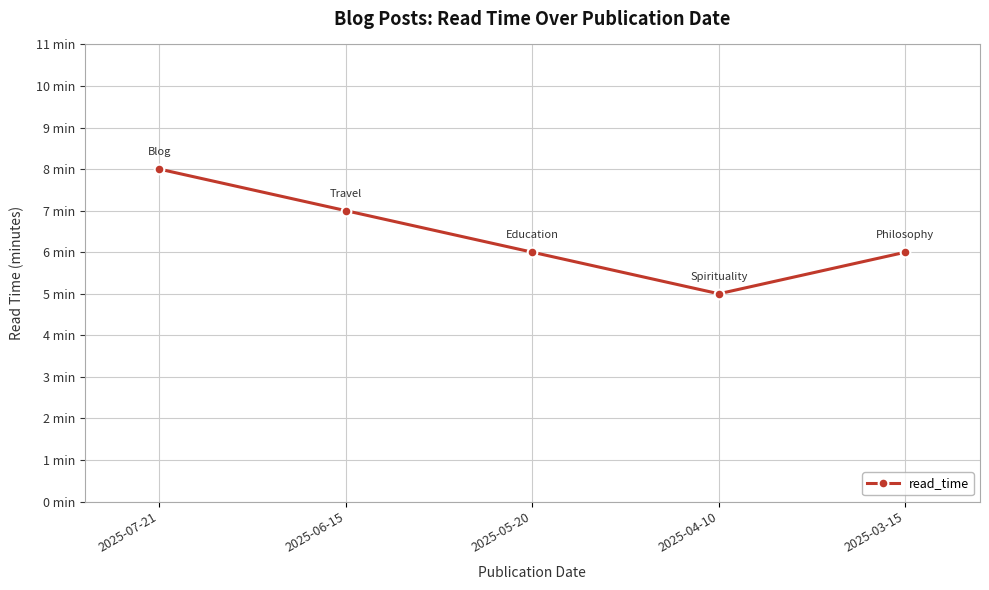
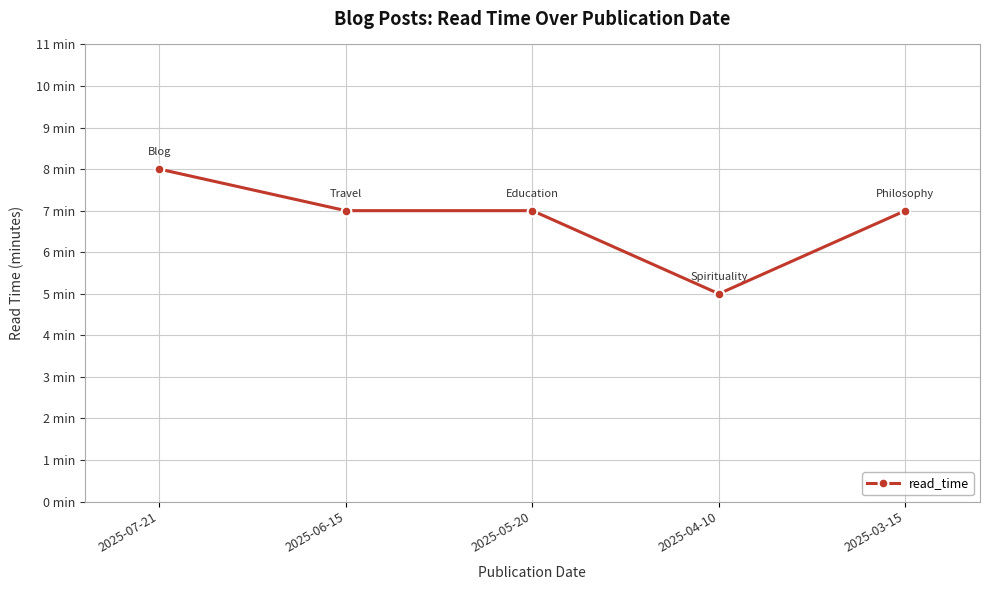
  {
    "2025-07-21": "8 min",
    "2025-06-15": "7 min",
-   "2025-05-20": "6 min",
+   "2025-05-20": "7 min",
    "2025-04-10": "5 min",
-   "2025-03-15": "6 min"
+   "2025-03-15": "7 min"
  }
